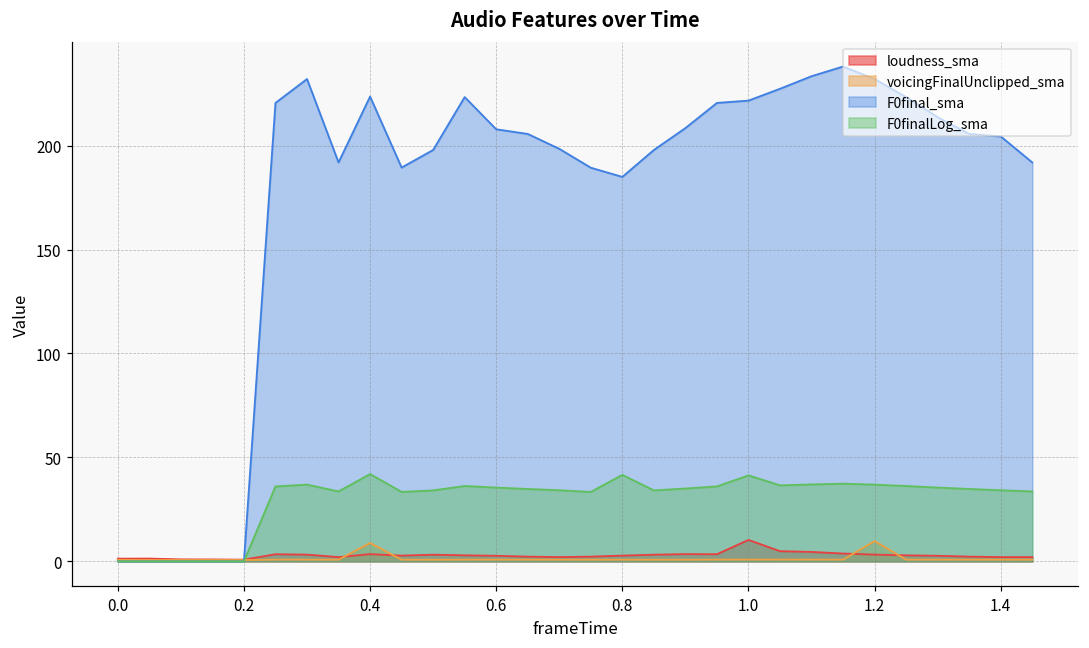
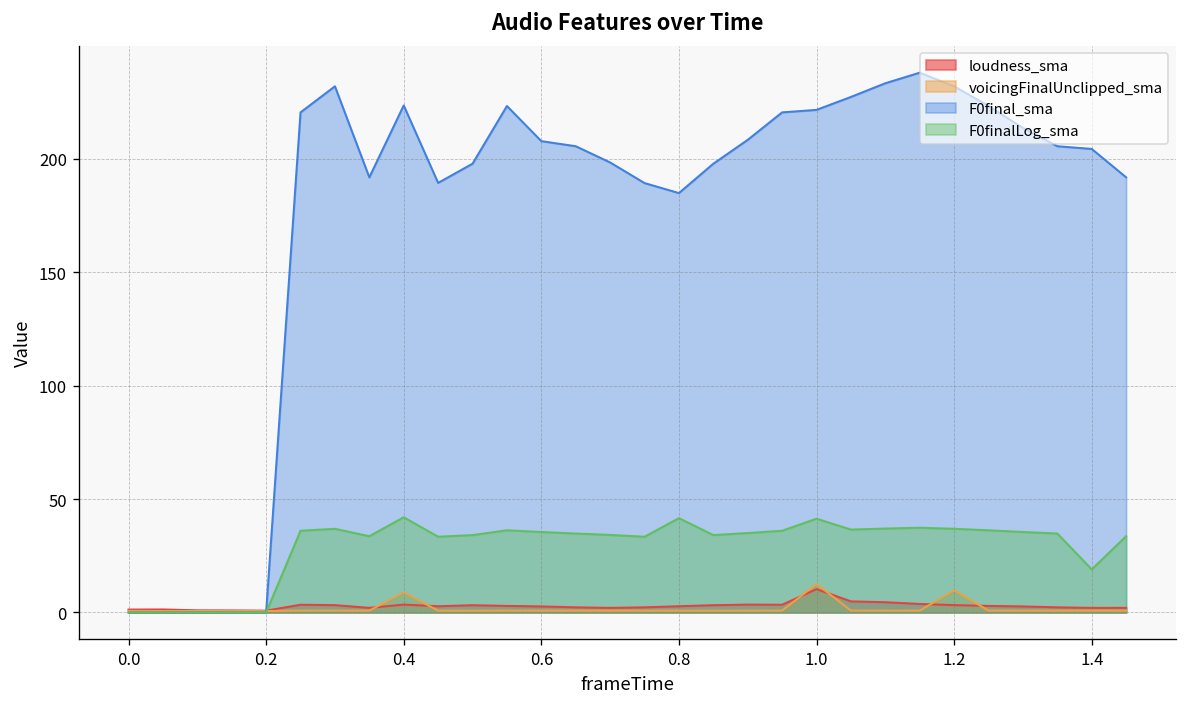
  {
    "loudness_sma": {
      "0.4": 3,
      "0.6": 3,
      "0.8": 3,
      "1.0": 10,
      "1.2": 3
    },
    "voicingFinalUnclipped_sma": {
      "0.4": 9,
      "0.6": 1,
      "0.8": 1,
-     "1.0": 1,
+     "1.0": 13,
      "1.2": 10
    },
    "F0final_sma": {
      "0.4": 224,
      "0.6": 208,
      "0.8": 185,
      "1.0": 222
    },
    "F0finalLog_sma": {
      "0.4": 42,
      "0.6": 35,
      "0.8": 42,
      "1.0": 41,
      "1.2": 37,
-     "1.4": 34
+     "1.4": 19
    }
  }
